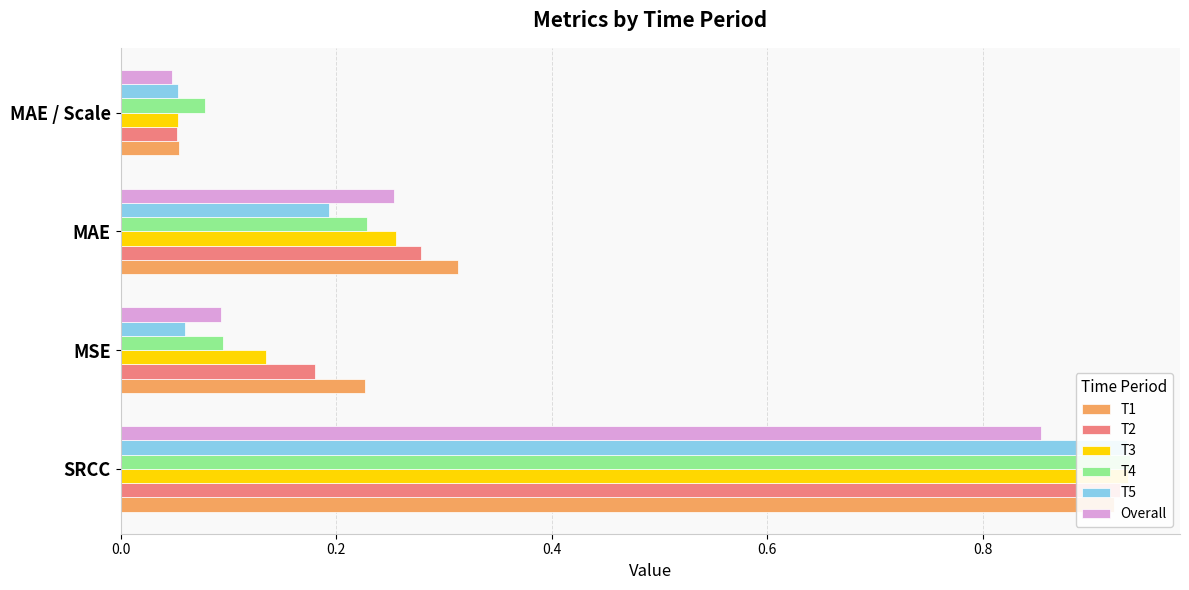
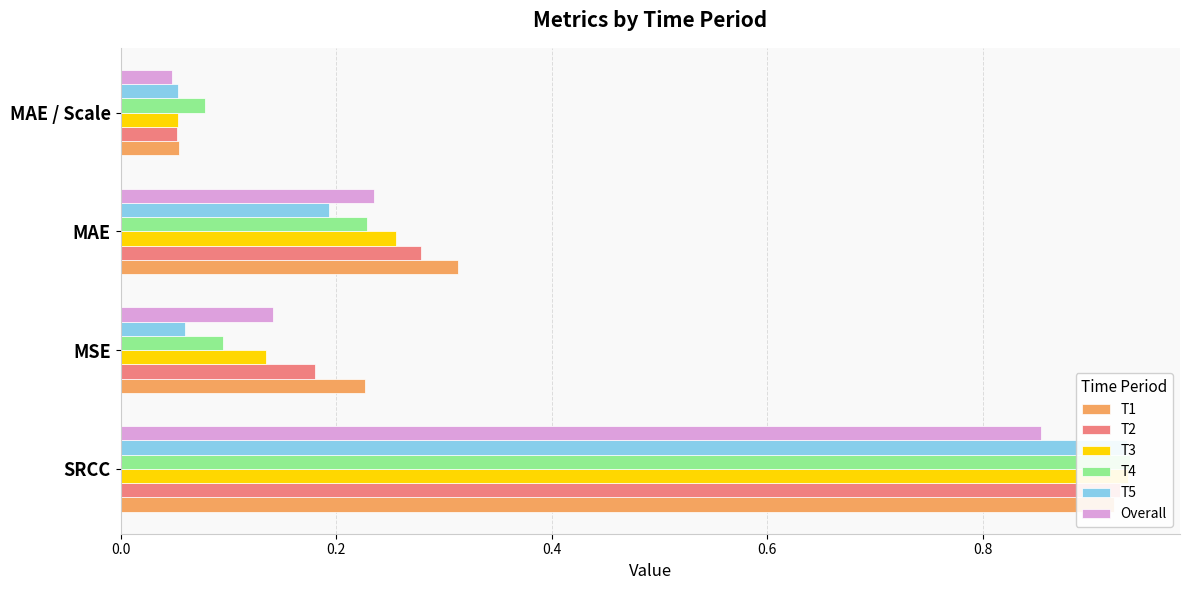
  {
    "T3": {
      "MAE / Scale": 0.053,
      "MAE": 0.255,
      "MSE": 0.135
    },
    "T4": {
      "MAE / Scale": 0.079,
      "MAE": 0.229,
      "MSE": 0.095
    },
    "T5": {
      "MAE / Scale": 0.054,
      "MAE": 0.193,
      "MSE": 0.060
    },
    "Overall": {
      "MAE / Scale": 0.047,
-     "MAE": 0.254,
-     "MSE": 0.093,
+     "MAE": 0.235,
+     "MSE": 0.141,
      "SRCC": 0.854
    }
  }
